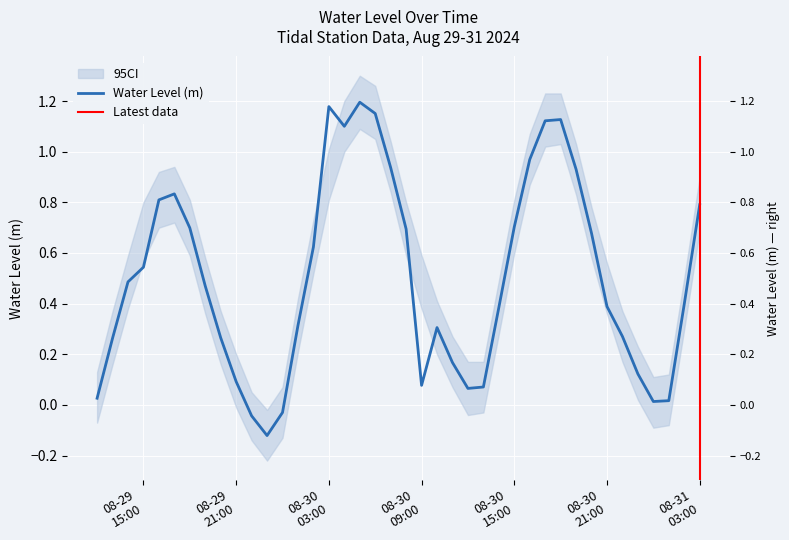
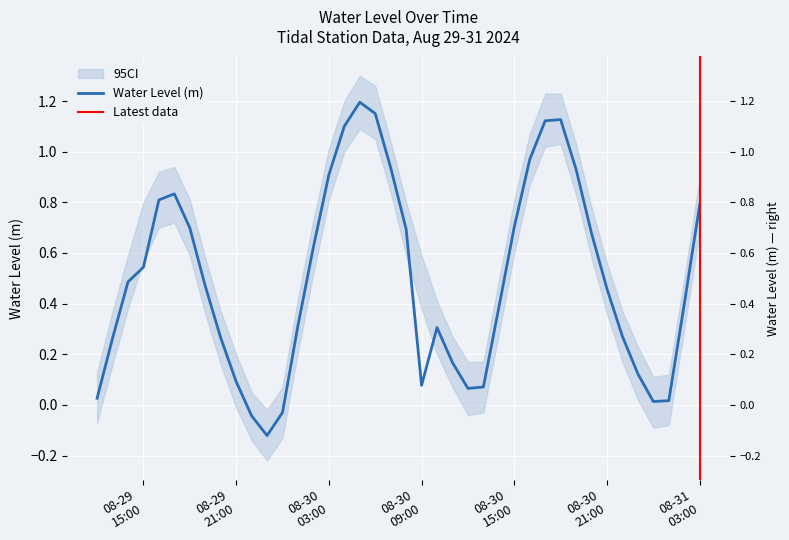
  {
    "Water Level (m)": {
      "08-29 15:00": 0.54,
      "08-29 21:00": 0.09,
-     "08-30 03:00": 1.18,
+     "08-30 03:00": 0.91,
      "08-30 09:00": 0.08,
      "08-30 15:00": 0.70,
-     "08-30 21:00": 0.39,
+     "08-30 21:00": 0.46,
      "08-31 03:00": 0.79
    }
  }
